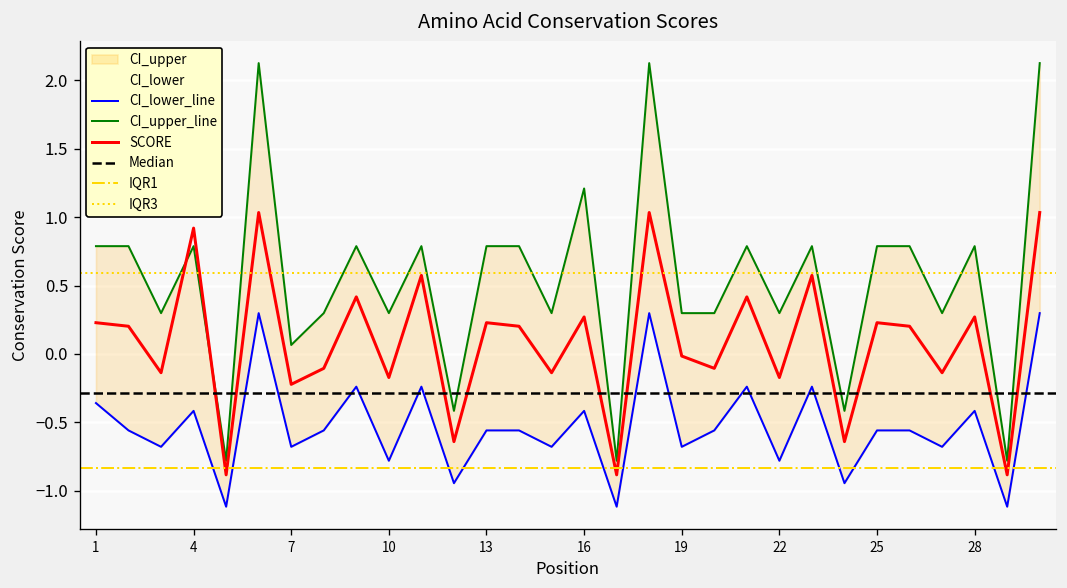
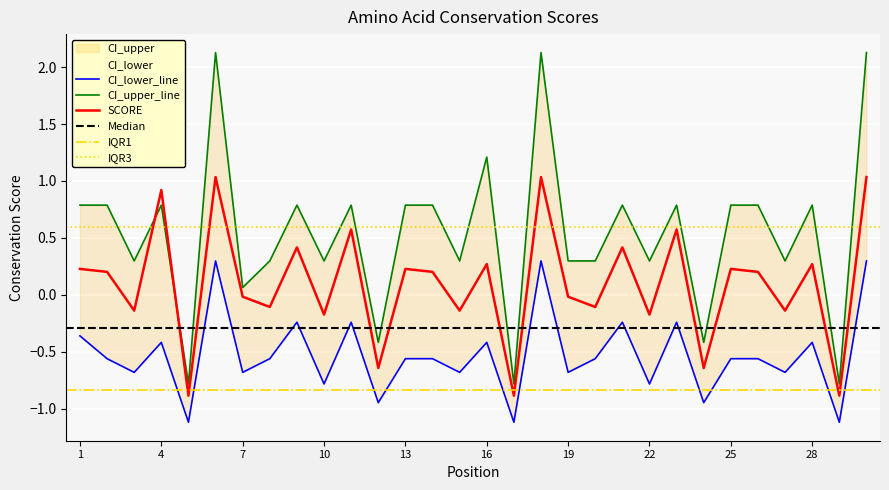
  {
    "CI_lower_line": {
      "1": -0.36,
      "4": -0.42,
      "7": -0.68,
      "10": -0.78,
      "13": -0.56,
      "16": -0.42,
      "19": -0.68,
      "22": -0.78,
      "25": -0.56,
      "28": -0.42
    },
    "CI_lower": {
      "1": 0.79,
      "4": 0.79,
      "7": 0.07,
      "10": 0.30,
      "13": 0.79,
      "16": 1.21,
      "19": 0.30,
      "22": 0.30,
      "25": 0.79,
      "28": 0.79
    },
    "SCORE": {
      "1": 0.23,
      "4": 0.92,
-     "7": -0.22,
+     "7": -0.02,
      "10": -0.17,
      "13": 0.23,
      "16": 0.27,
      "19": -0.02,
      "22": -0.17,
      "25": 0.23,
      "28": 0.27
    }
  }
